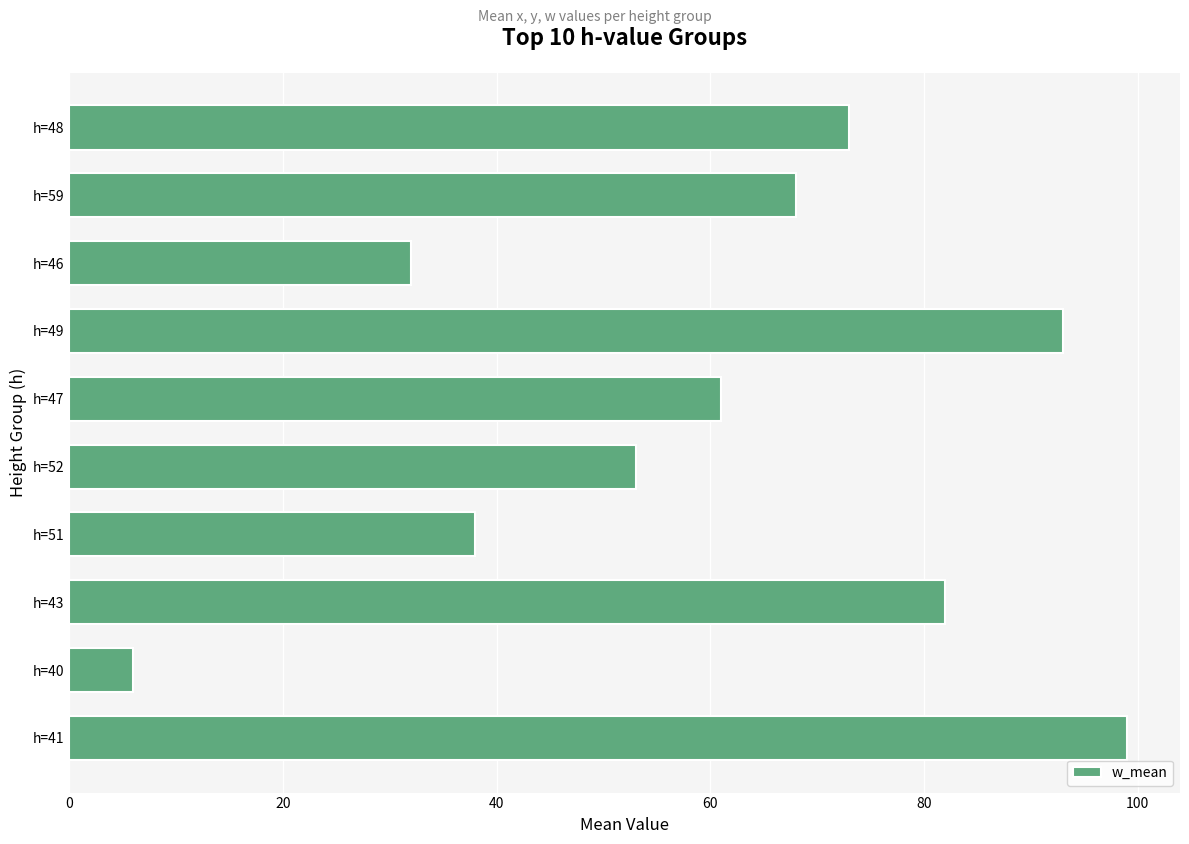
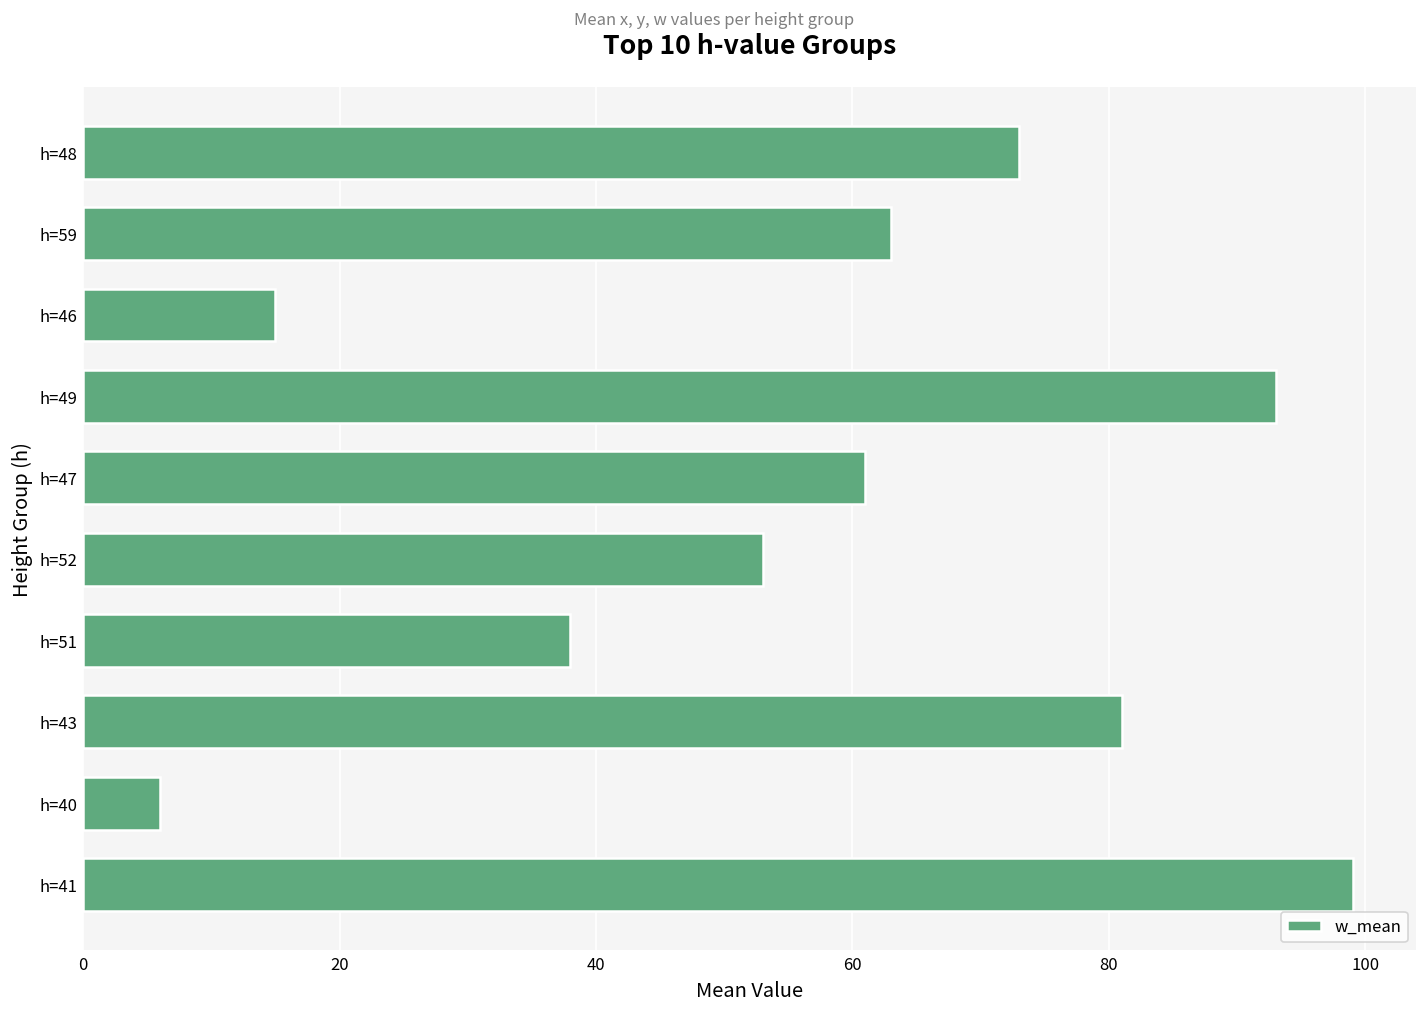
  {
    "h=48": 73,
-   "h=59": 68,
-   "h=46": 32,
+   "h=59": 63,
+   "h=46": 15,
    "h=49": 93,
    "h=47": 61,
    "h=52": 53,
    "h=51": 38,
-   "h=43": 82,
+   "h=43": 81,
    "h=40": 6,
    "h=41": 99
  }
